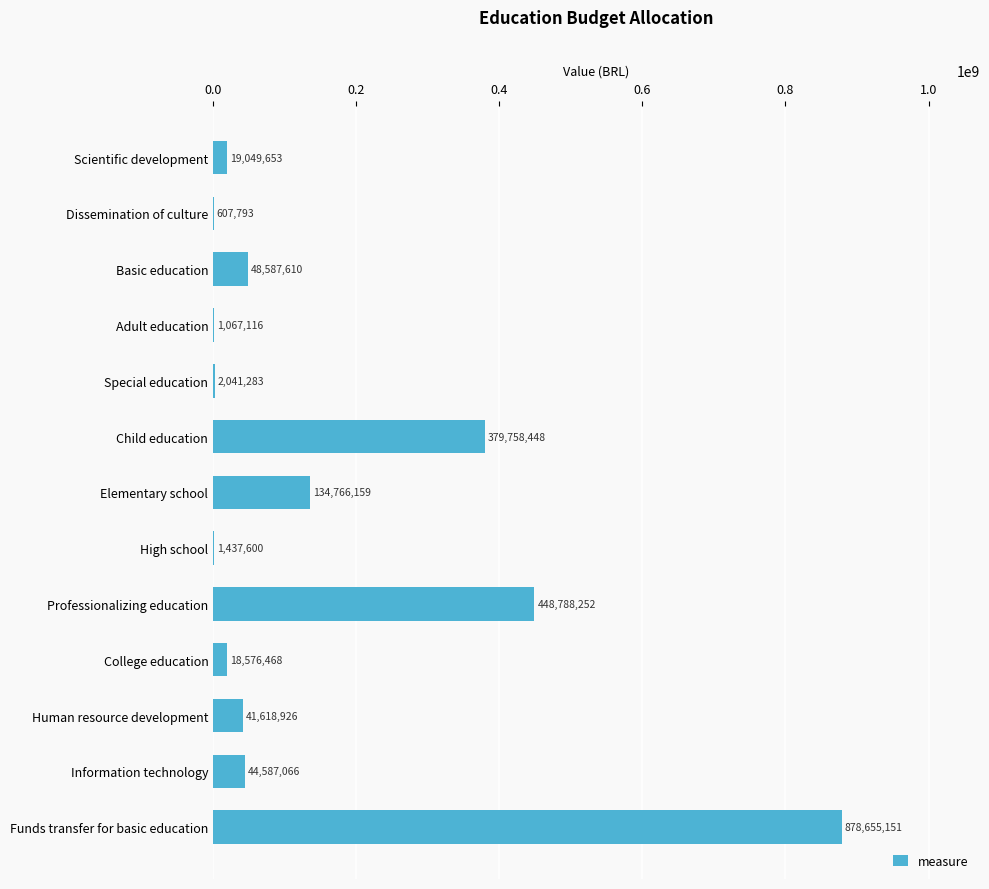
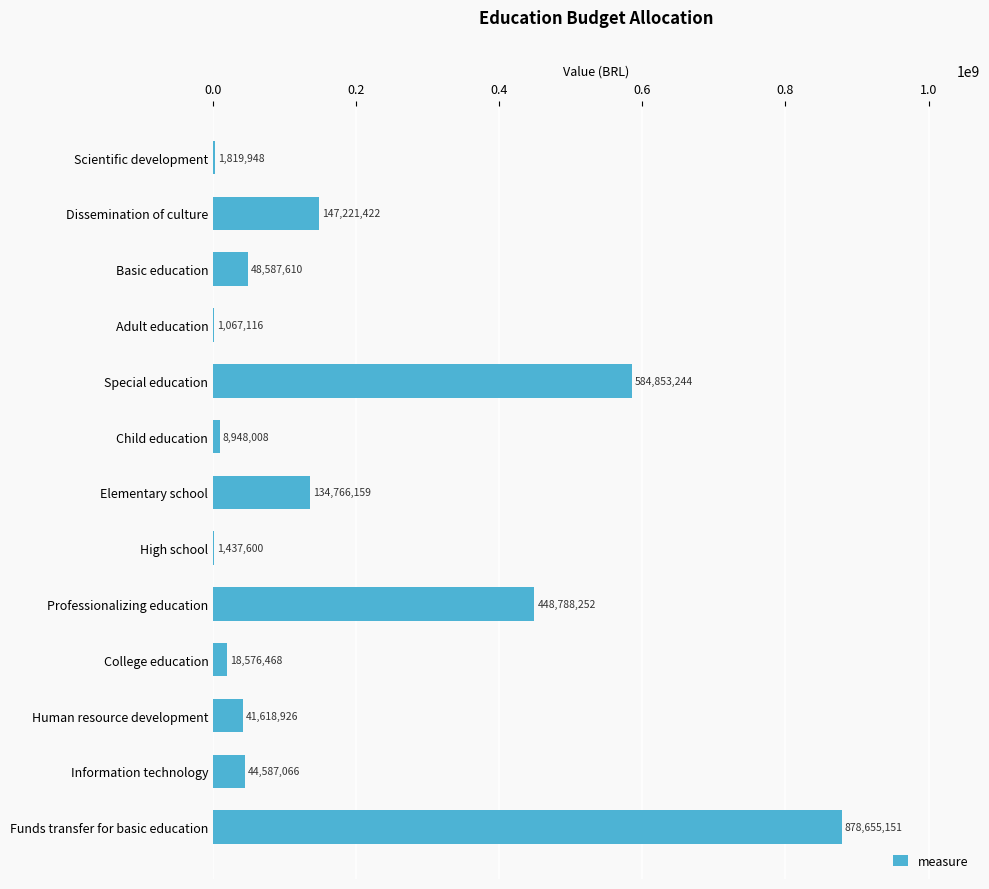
  {
-   "Scientific development": "19,049,653",
-   "Dissemination of culture": "607,793",
+   "Scientific development": "1,819,948",
+   "Dissemination of culture": "147,221,422",
    "Basic education": "48,587,610",
    "Adult education": "1,067,116",
-   "Special education": "2,041,283",
-   "Child education": "379,758,448",
+   "Special education": "584,853,244",
+   "Child education": "8,948,008",
    "Elementary school": "134,766,159",
    "High school": "1,437,600",
    "Professionalizing education": "448,788,252",
    "College education": "18,576,468",
    "Human resource development": "41,618,926",
    "Information technology": "44,587,066",
    "Funds transfer for basic education": "878,655,151"
  }
